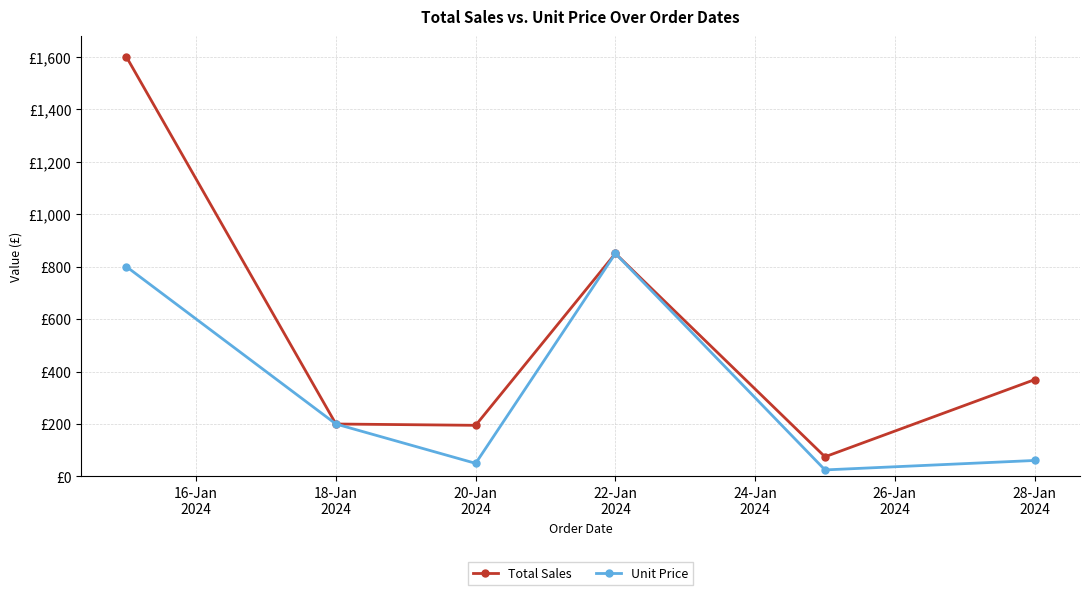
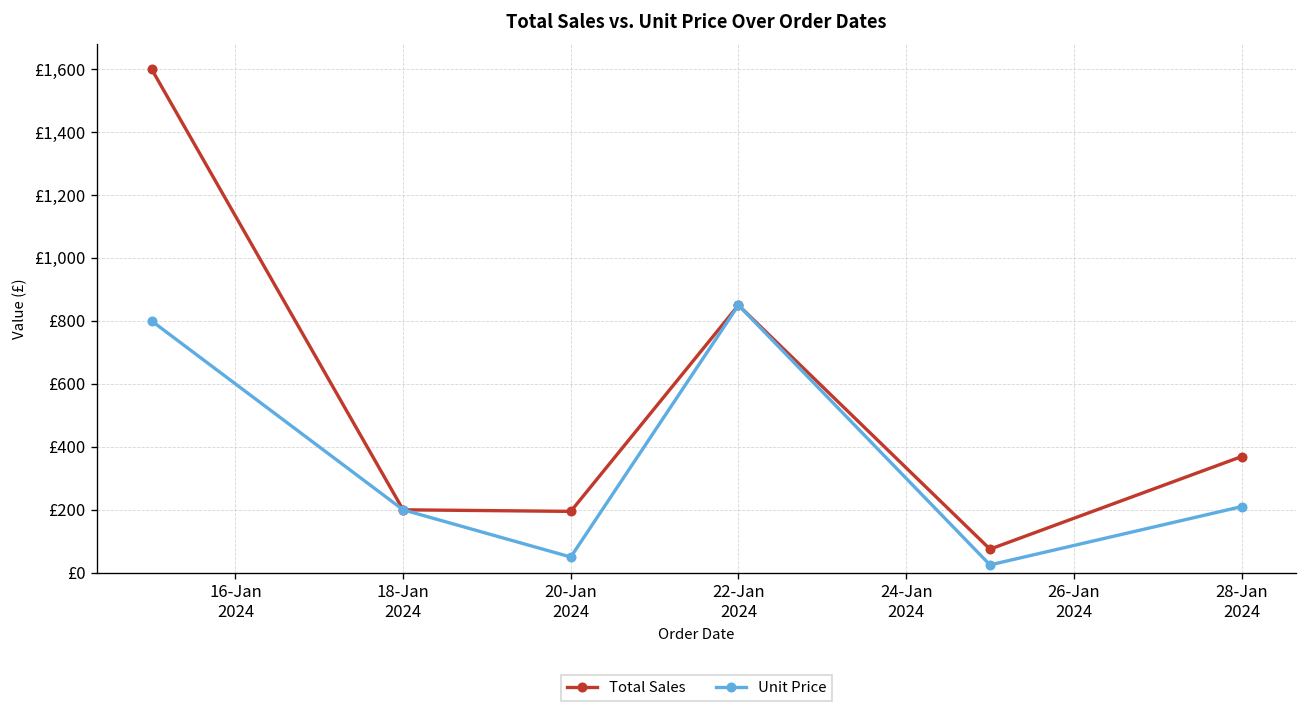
  {
    "Total Sales": {
      "20-Jan 2024": "£200",
      "28-Jan 2024": "£370"
    },
    "Unit Price": {
      "20-Jan 2024": "£50",
-     "28-Jan 2024": "£60"
+     "28-Jan 2024": "£210"
    }
  }
